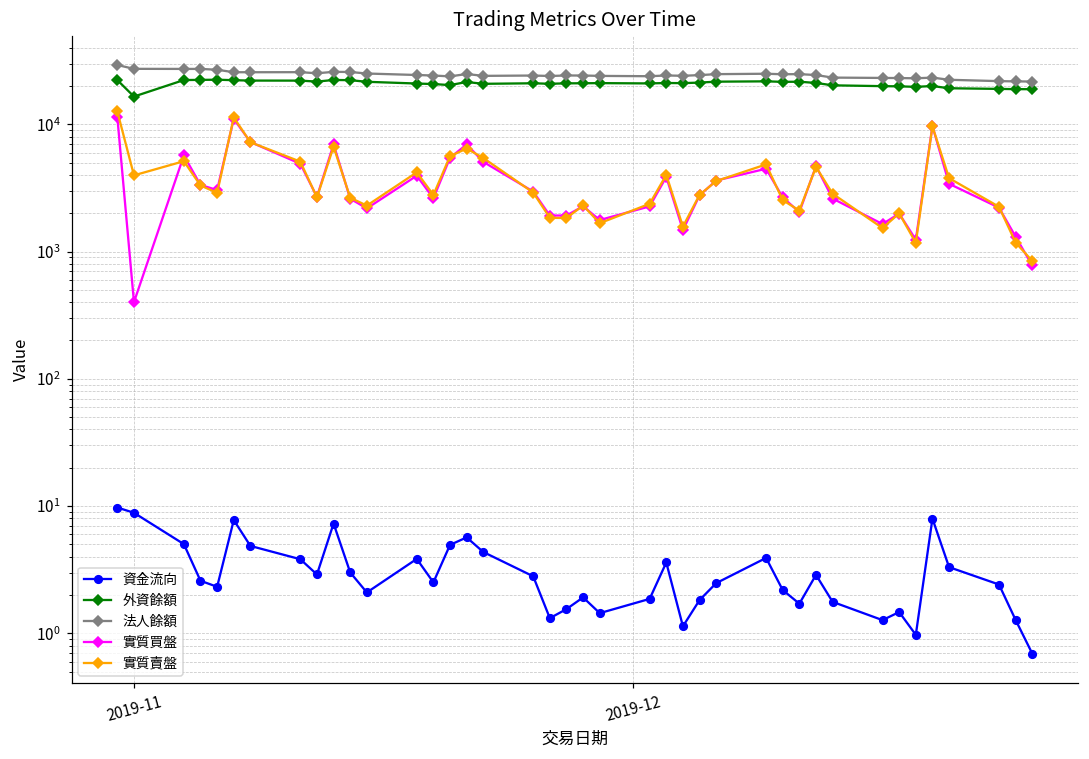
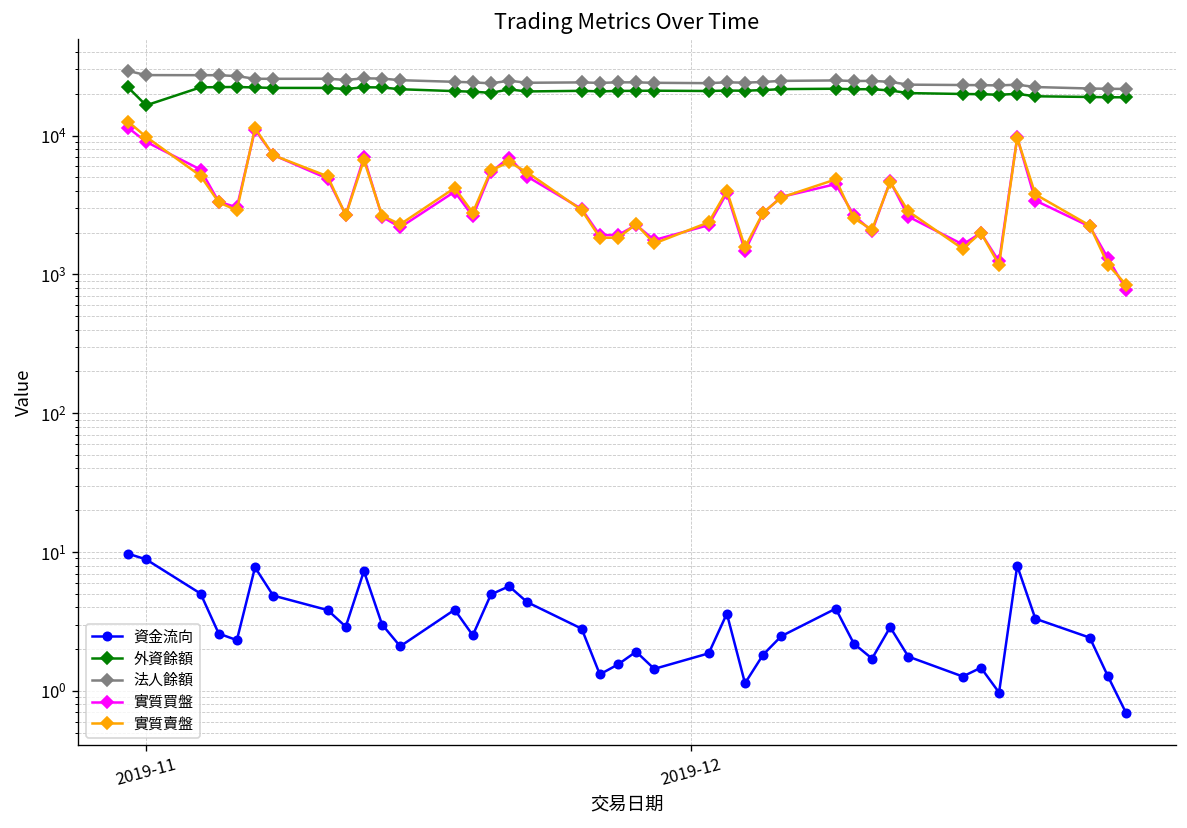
  {
    "資金流向": {
      "2019-11": 9
    },
    "外資餘額": {
      "2019-11": 17000
    },
    "法人餘額": {
      "2019-11": 27000
    },
    "實質買盤": {
-     "2019-11": 400
+     "2019-11": 9000
    },
    "實質賣盤": {
-     "2019-11": 4000
+     "2019-11": 10000
    }
  }
